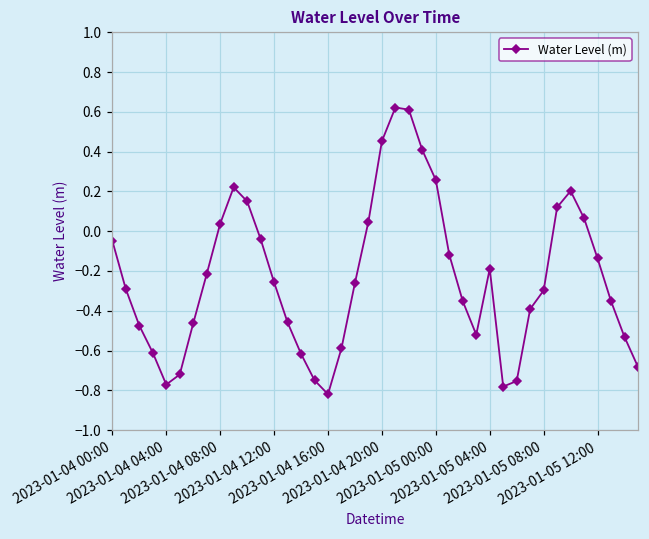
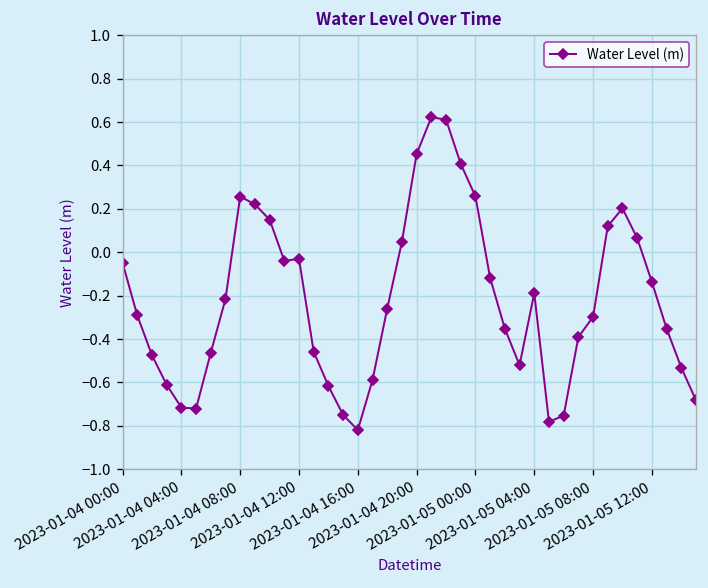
  {
    "2023-01-04 00:00": -0.05,
-   "2023-01-04 04:00": -0.77,
-   "2023-01-04 08:00": 0.04,
-   "2023-01-04 12:00": -0.26,
+   "2023-01-04 04:00": -0.72,
+   "2023-01-04 08:00": 0.26,
+   "2023-01-04 12:00": -0.03,
    "2023-01-04 16:00": -0.82,
    "2023-01-04 20:00": 0.45,
    "2023-01-05 00:00": 0.26,
    "2023-01-05 04:00": -0.19,
    "2023-01-05 08:00": -0.30,
    "2023-01-05 12:00": -0.14
  }
